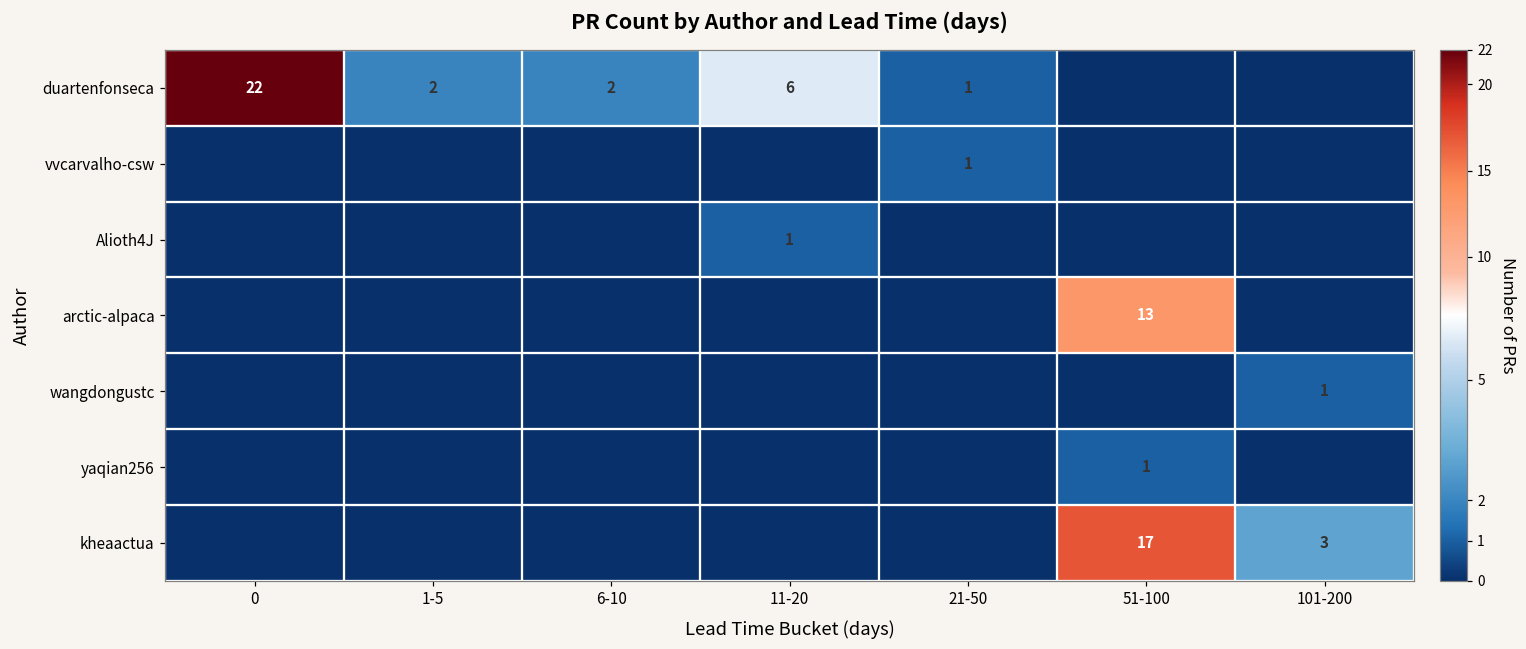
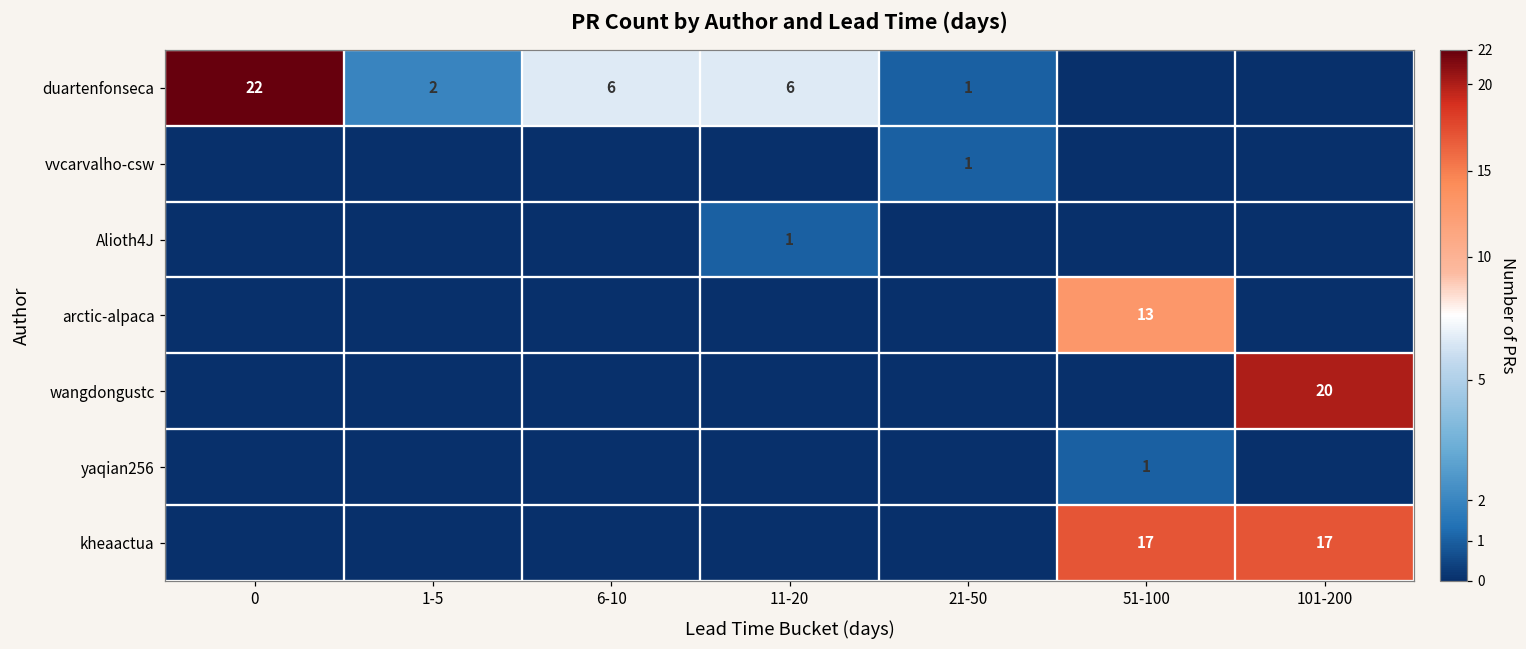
  {
    "duartenfonseca": {
      "0": 22,
      "1-5": 2,
-     "6-10": 2,
+     "6-10": 6,
      "11-20": 6,
      "21-50": 1
    },
    "vvcarvalho-csw": {
      "21-50": 1
    },
    "Alioth4J": {
      "11-20": 1
    },
    "arctic-alpaca": {
      "51-100": 13
    },
    "wangdongustc": {
-     "101-200": 1
+     "101-200": 20
    },
    "yaqian256": {
      "51-100": 1
    },
    "kheaactua": {
      "51-100": 17,
-     "101-200": 3
+     "101-200": 17
    }
  }
